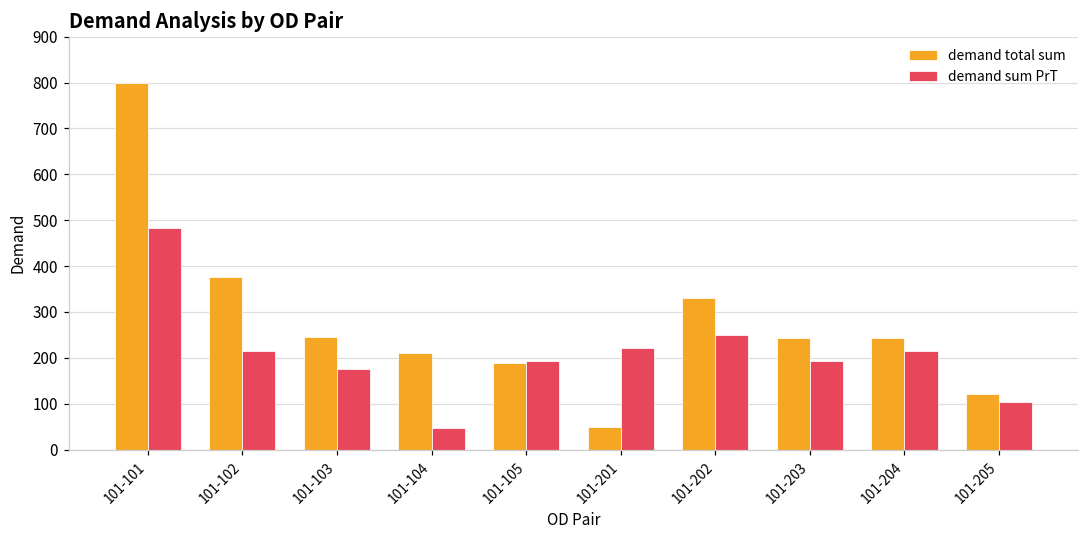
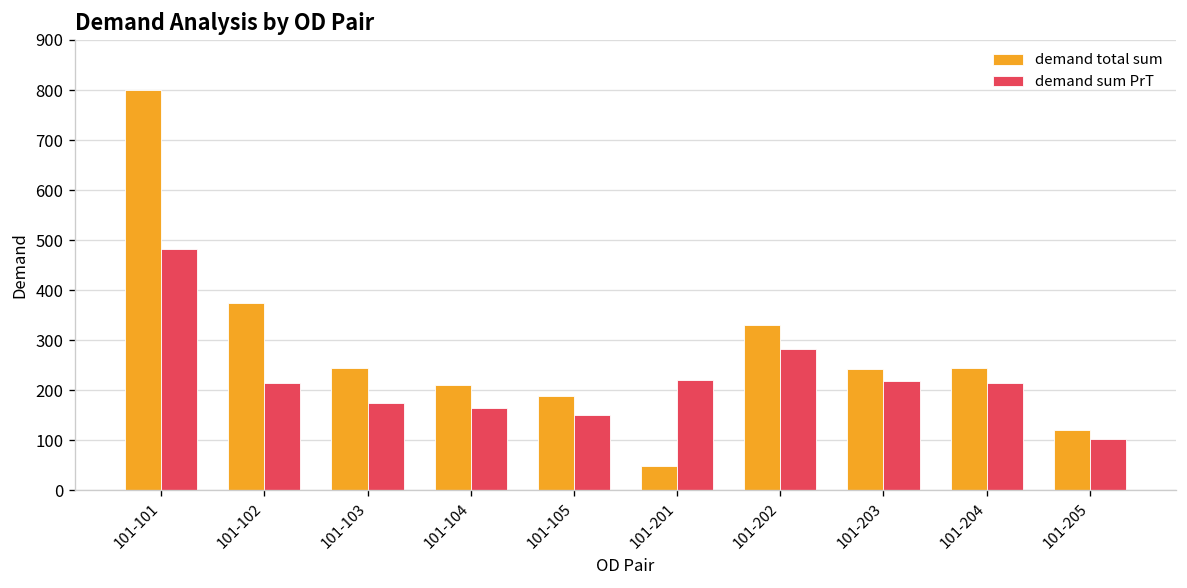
  {
    "demand total sum": {
      "101-101": 800,
      "101-102": 380,
      "101-103": 240,
      "101-104": 210,
      "101-105": 190,
      "101-201": 50,
      "101-202": 330,
      "101-203": 240,
      "101-204": 240,
      "101-205": 120
    },
    "demand sum PrT": {
      "101-101": 480,
      "101-102": 210,
      "101-103": 180,
-     "101-104": 50,
-     "101-105": 190,
+     "101-104": 160,
+     "101-105": 150,
      "101-201": 220,
-     "101-202": 250,
-     "101-203": 190,
+     "101-202": 280,
+     "101-203": 220,
      "101-204": 210,
      "101-205": 100
    }
  }
